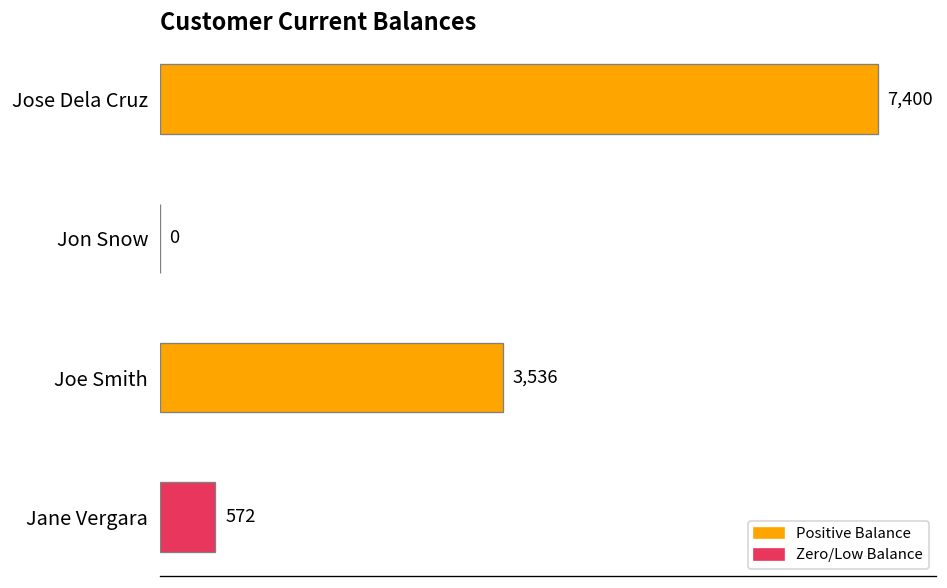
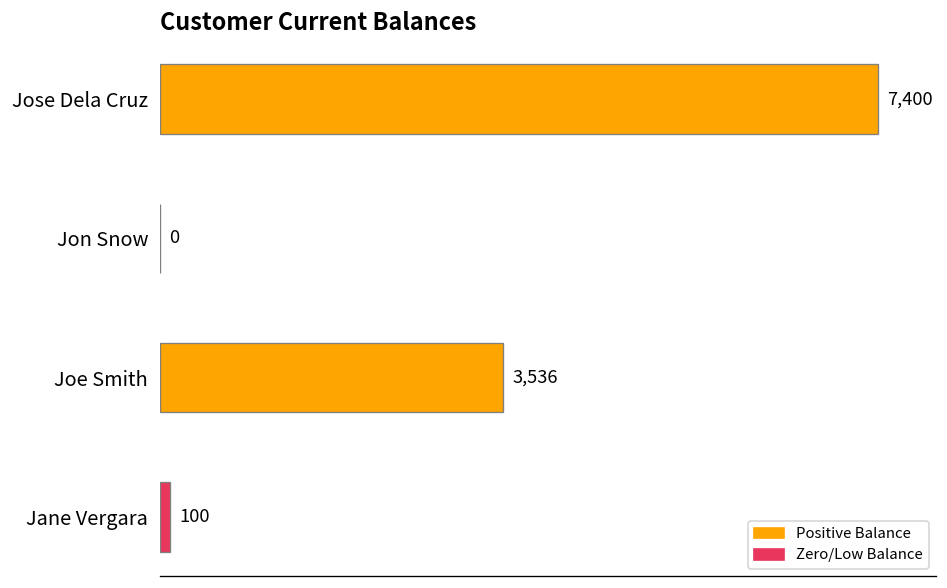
  {
    "Jose Dela Cruz": "7,400",
    "Jon Snow": "0",
    "Joe Smith": "3,536",
-   "Jane Vergara": "572"
+   "Jane Vergara": "100"
  }
